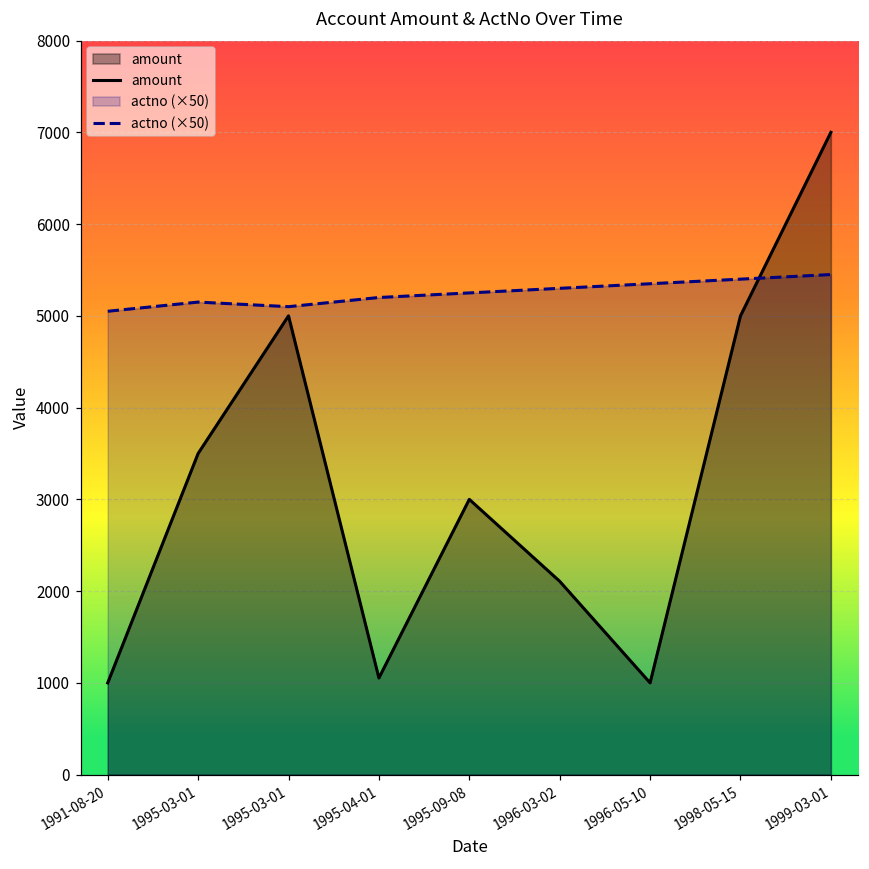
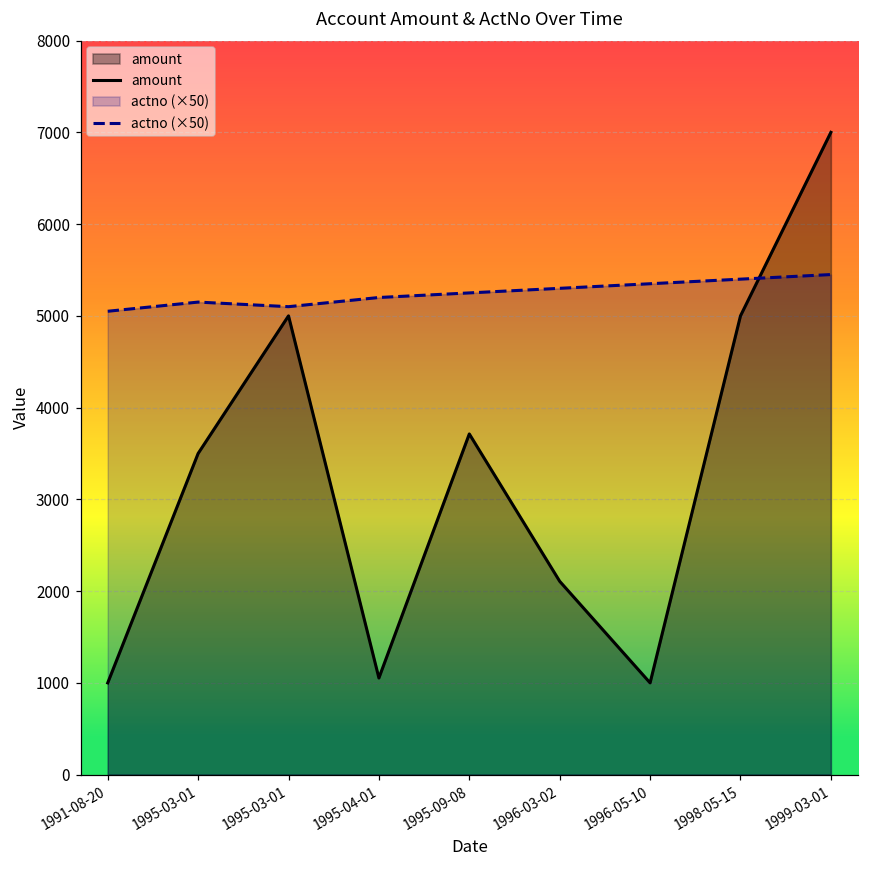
  {
    "amount": {
      "1991-08-20": 1000,
      "1995-04-01": 1100,
-     "1995-09-08": 3000,
+     "1995-09-08": 3700,
      "1996-03-02": 2100,
      "1996-05-10": 1000,
      "1998-05-15": 5000,
      "1999-03-01": 7000
    },
    "actno (×50)": {
      "1991-08-20": 5100,
      "1995-04-01": 5200,
      "1995-09-08": 5300,
      "1996-03-02": 5300,
      "1996-05-10": 5400,
      "1998-05-15": 5400,
      "1999-03-01": 5500
    }
  }
